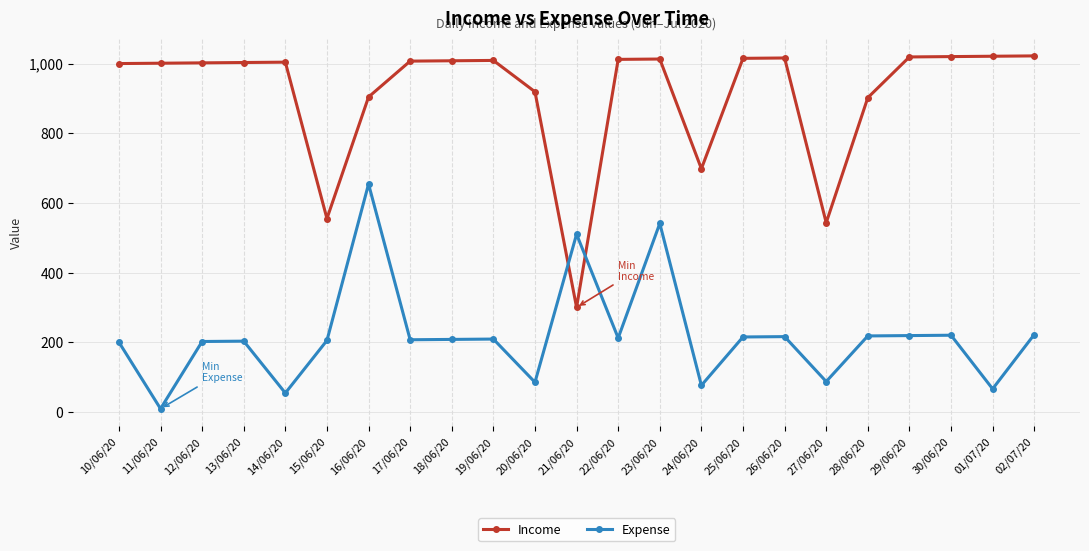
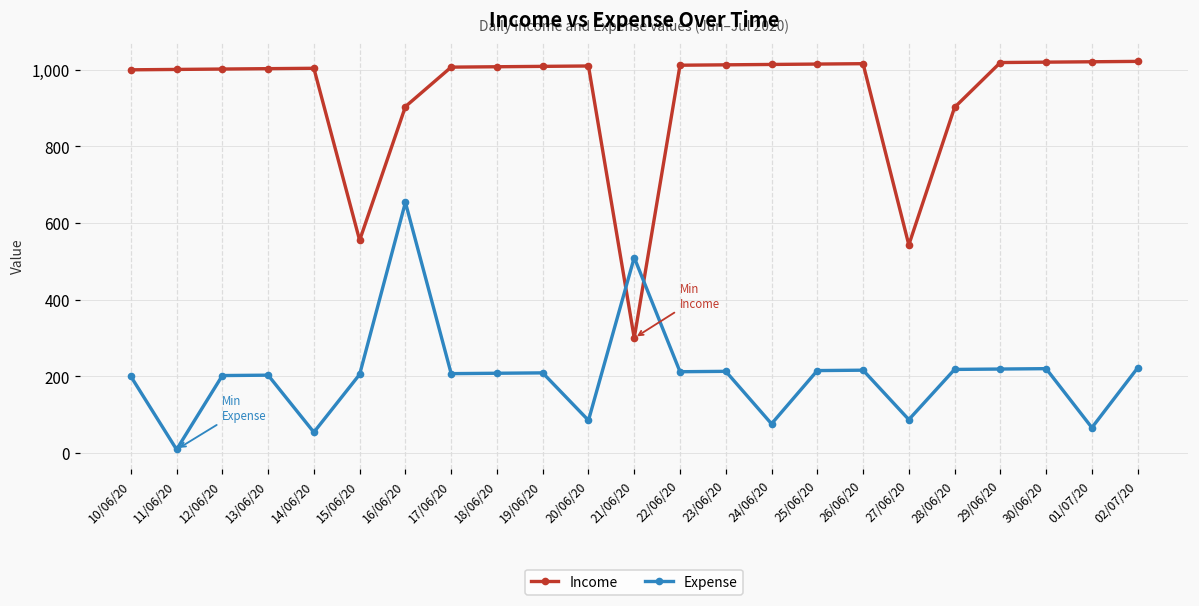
  {
    "Income": {
      "10/06/20": "1,000",
      "11/06/20": "1,000",
      "12/06/20": "1,000",
      "13/06/20": "1,000",
      "14/06/20": "1,000",
      "15/06/20": "560",
      "16/06/20": "900",
      "17/06/20": "1,010",
      "18/06/20": "1,010",
      "19/06/20": "1,010",
-     "20/06/20": "920",
+     "20/06/20": "1,010",
      "21/06/20": "300",
      "22/06/20": "1,010",
      "23/06/20": "1,010",
-     "24/06/20": "700",
+     "24/06/20": "1,010",
      "25/06/20": "1,020",
      "26/06/20": "1,020",
      "27/06/20": "540",
      "28/06/20": "900",
      "29/06/20": "1,020",
      "30/06/20": "1,020",
      "01/07/20": "1,020",
      "02/07/20": "1,020"
    },
    "Expense": {
      "10/06/20": "200",
      "11/06/20": "10",
      "12/06/20": "200",
      "13/06/20": "200",
      "14/06/20": "50",
      "15/06/20": "210",
      "16/06/20": "650",
      "17/06/20": "210",
      "18/06/20": "210",
      "19/06/20": "210",
      "20/06/20": "90",
      "21/06/20": "510",
      "22/06/20": "210",
-     "23/06/20": "540",
+     "23/06/20": "210",
      "24/06/20": "80",
      "25/06/20": "220",
      "26/06/20": "220",
      "27/06/20": "90",
      "28/06/20": "220",
      "29/06/20": "220",
      "30/06/20": "220",
      "01/07/20": "70",
      "02/07/20": "220"
    }
  }
